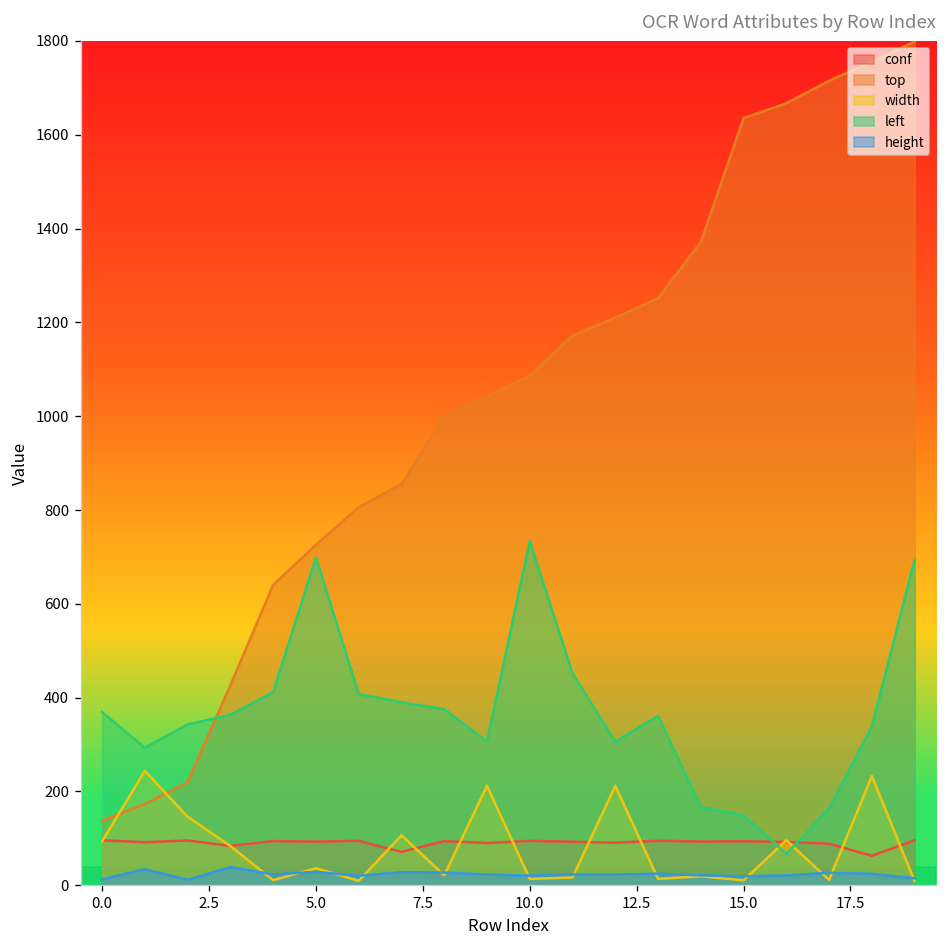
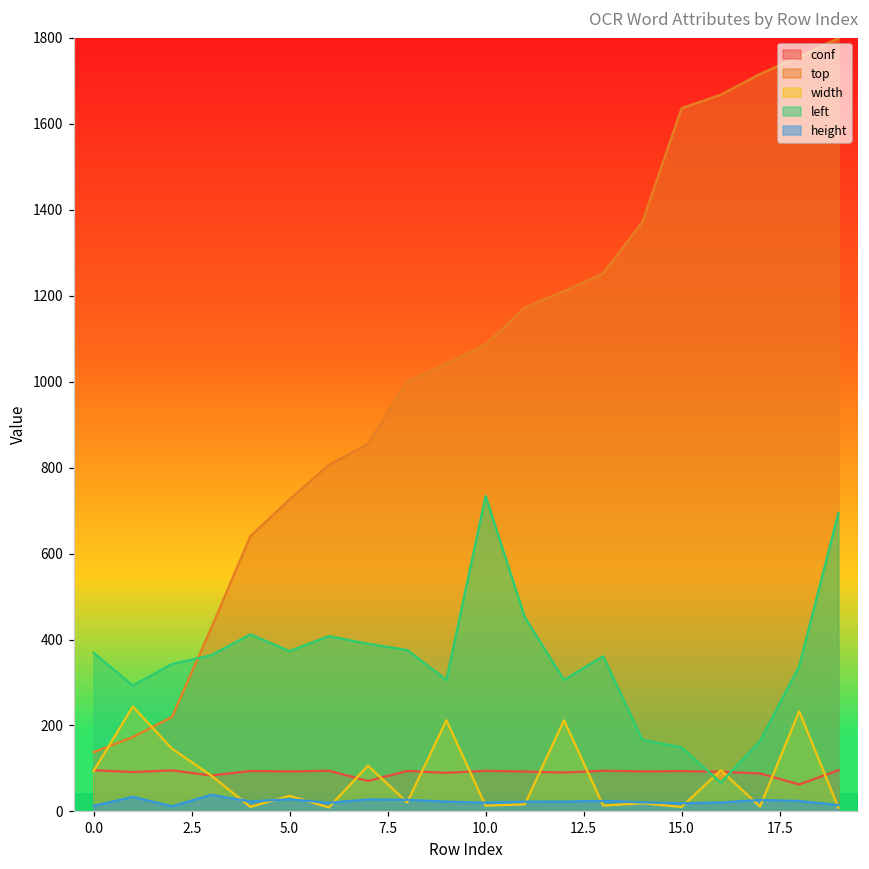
  {
    "left": {
      "0.0": 370,
-     "5.0": 700,
+     "5.0": 370,
      "10.0": 730,
      "15.0": 150
    },
    "height": {
      "0.0": 10,
      "5.0": 30,
      "10.0": 20,
      "15.0": 20
    }
  }
